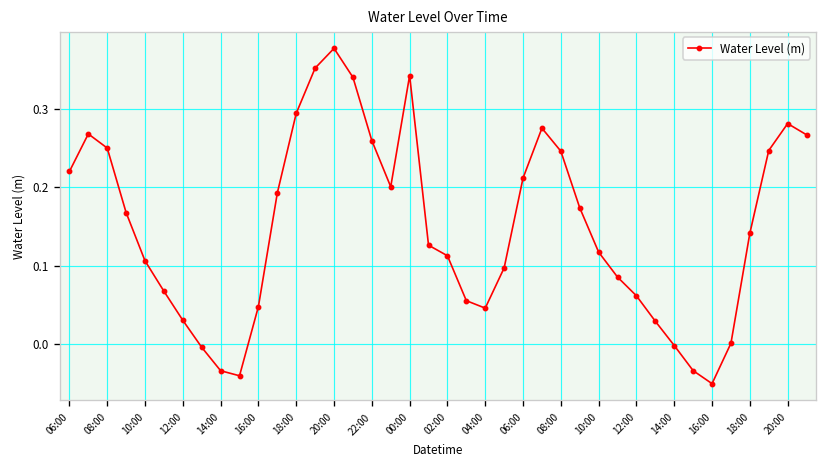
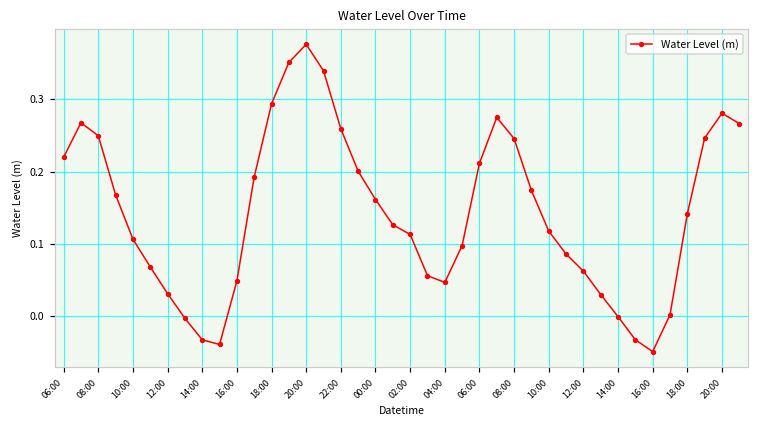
  {
    "22:00": 0.26,
-   "00:00": 0.34,
+   "00:00": 0.16,
    "02:00": 0.11,
    "04:00": 0.05
  }
